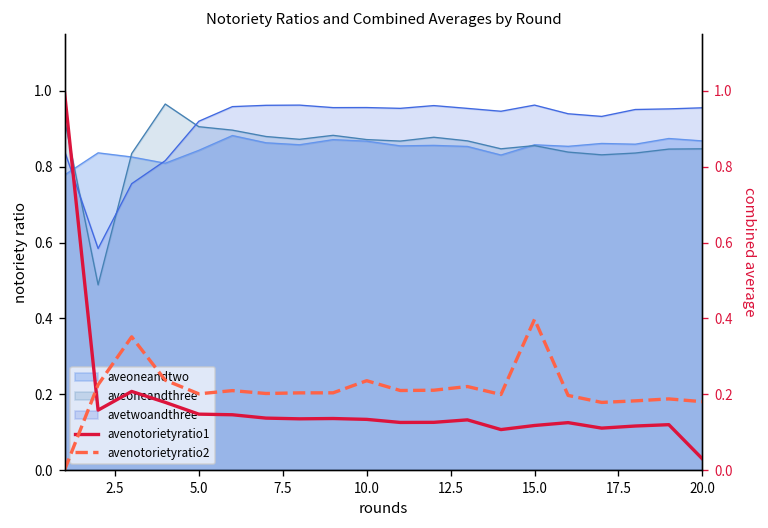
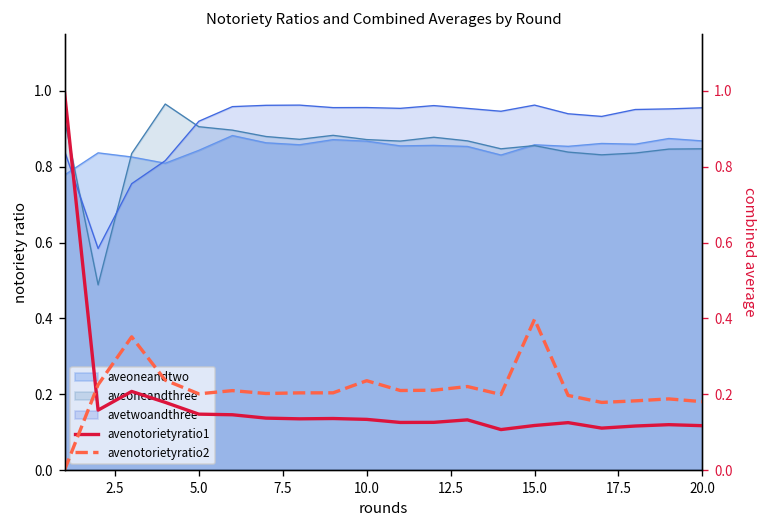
  {
    "avenotorietyratio1": {
      "10.0": 0.13,
      "15.0": 0.12,
-     "20.0": 0.03
+     "20.0": 0.12
    },
    "avenotorietyratio2": {
      "10.0": 0.24,
      "15.0": 0.40,
      "20.0": 0.18
    }
  }
